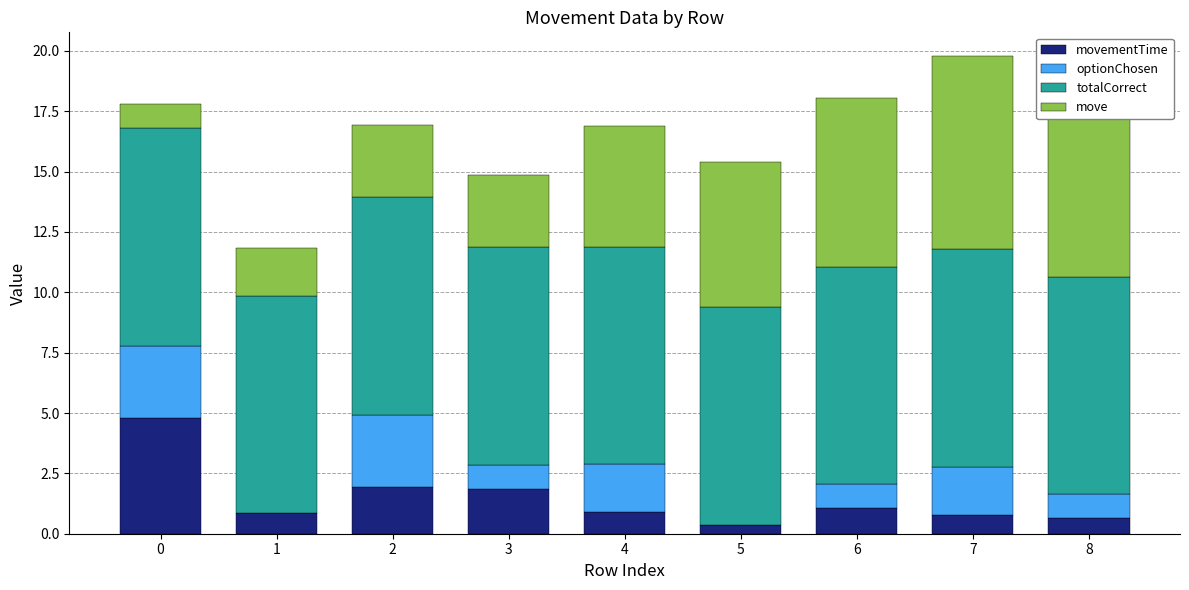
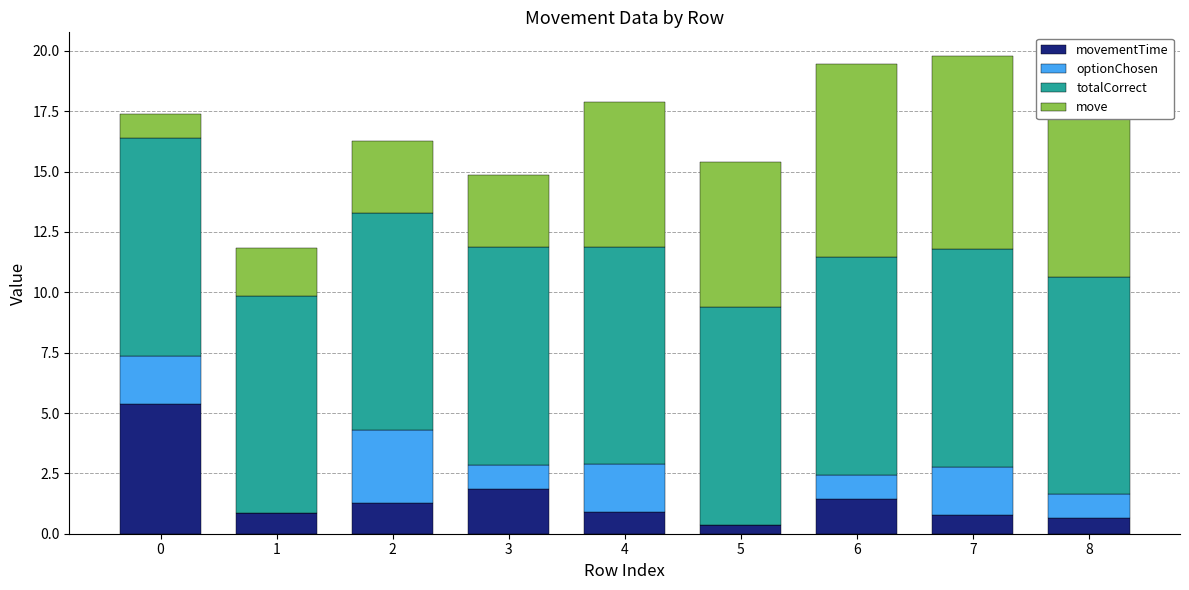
  {
    "movementTime": {
-     "0": 4.8,
+     "0": 5.4,
      "1": 0.8,
-     "2": 1.9,
+     "2": 1.3,
      "3": 1.9,
      "4": 0.9,
      "5": 0.4,
-     "6": 1.0,
+     "6": 1.4,
      "7": 0.8,
      "8": 0.6
    },
    "optionChosen": {
-     "0": 3,
+     "0": 2,
      "1": 0,
      "2": 3,
      "3": 1,
      "4": 2,
      "5": 0,
      "6": 1,
      "7": 2,
      "8": 1
    },
    "totalCorrect": {
      "0": 9.0,
      "1": 9.0,
      "2": 9.0,
      "3": 9.0,
      "4": 9.0,
      "5": 9.0,
      "6": 9.0,
      "7": 9.0,
      "8": 9.0
    },
    "move": {
      "0": 1,
      "1": 2,
      "2": 3,
      "3": 3,
-     "4": 5,
+     "4": 6,
      "5": 6,
-     "6": 7,
+     "6": 8,
      "7": 8
    }
  }
